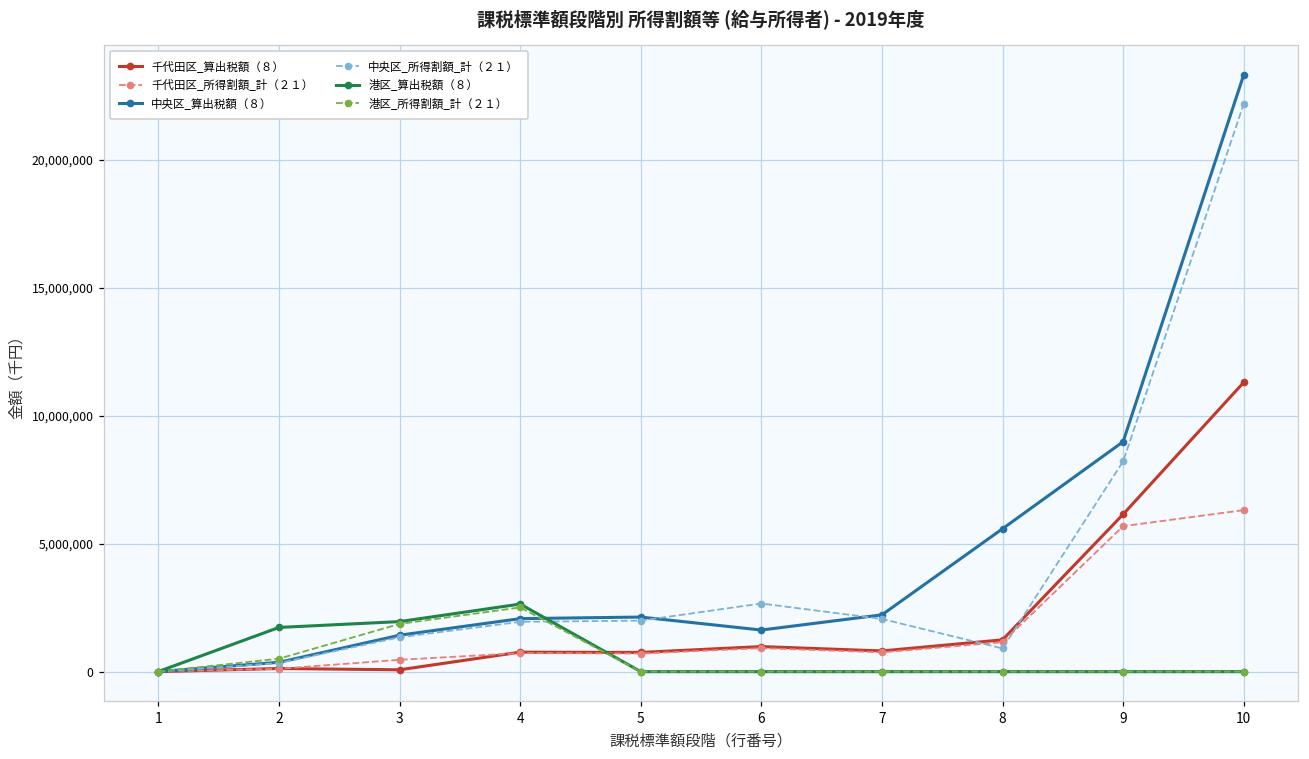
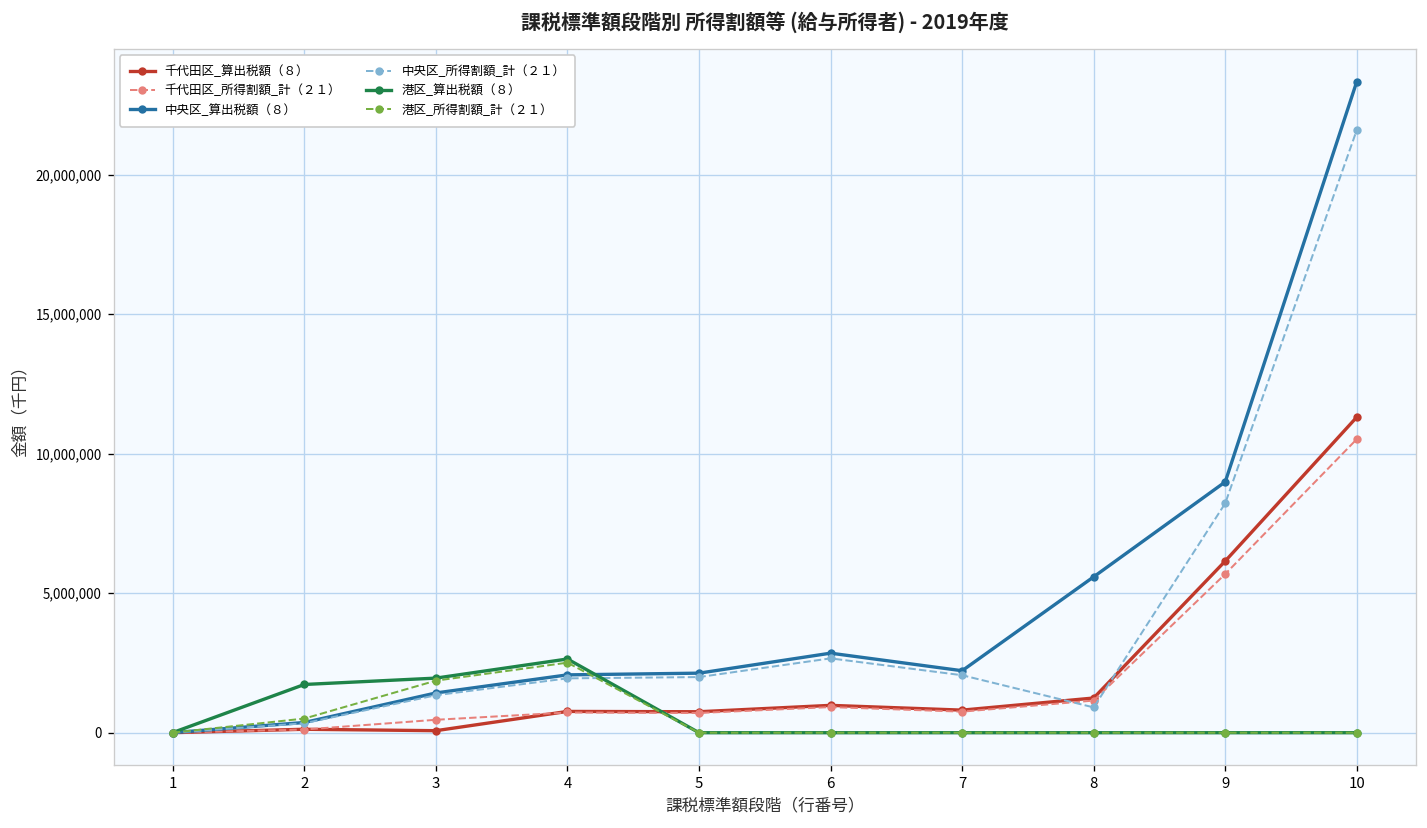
  {
    "千代田区_算出税額（８）": {
      "3": "100,000",
      "9": "6,200,000",
      "10": "11,300,000"
    },
    "千代田区_所得割額_計（２１）": {
      "3": "500,000",
      "9": "5,700,000",
-     "10": "6,300,000"
+     "10": "10,500,000"
    },
    "中央区_算出税額（８）": {
      "4": "2,100,000",
      "5": "2,100,000",
-     "6": "1,600,000",
+     "6": "2,900,000",
      "7": "2,200,000",
      "8": "5,600,000",
      "9": "9,000,000",
      "10": "23,300,000"
    },
    "中央区_所得割額_計（２１）": {
      "4": "1,900,000",
      "5": "2,000,000",
      "6": "2,700,000",
      "7": "2,100,000",
      "8": "900,000",
      "9": "8,200,000",
-     "10": "22,200,000"
+     "10": "21,600,000"
    },
    "港区_算出税額（８）": {
      "2": "1,700,000",
      "4": "2,600,000"
    },
    "港区_所得割額_計（２１）": {
      "2": "500,000",
      "4": "2,500,000"
    }
  }
